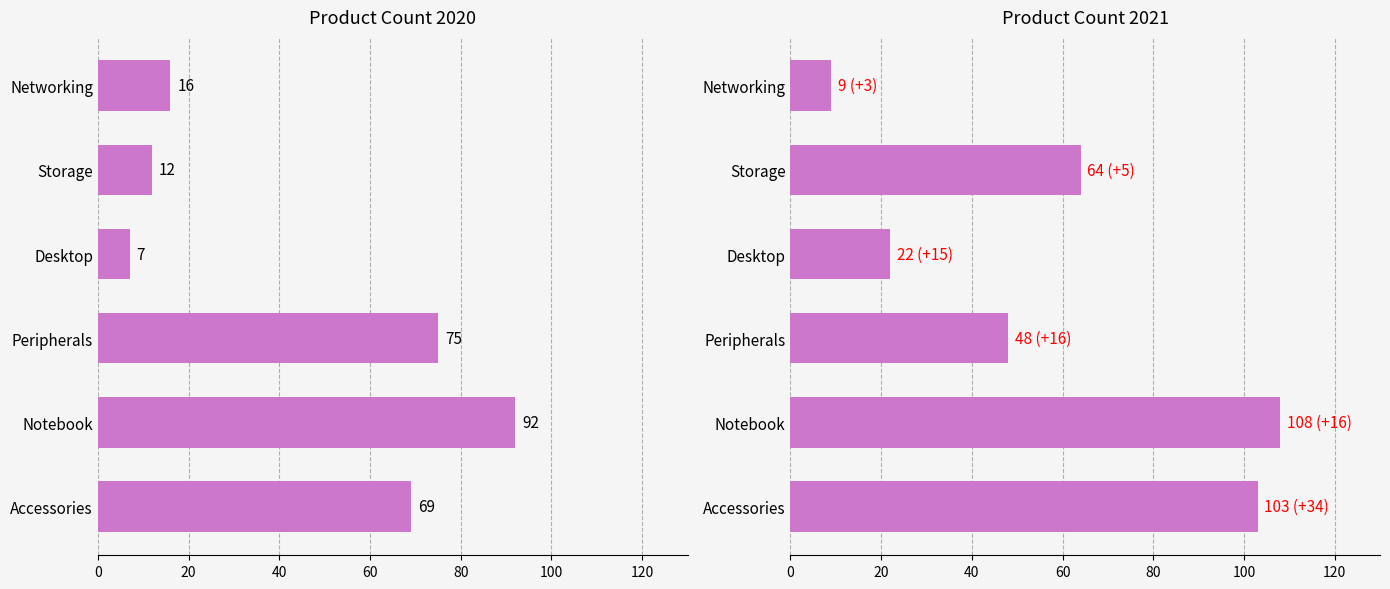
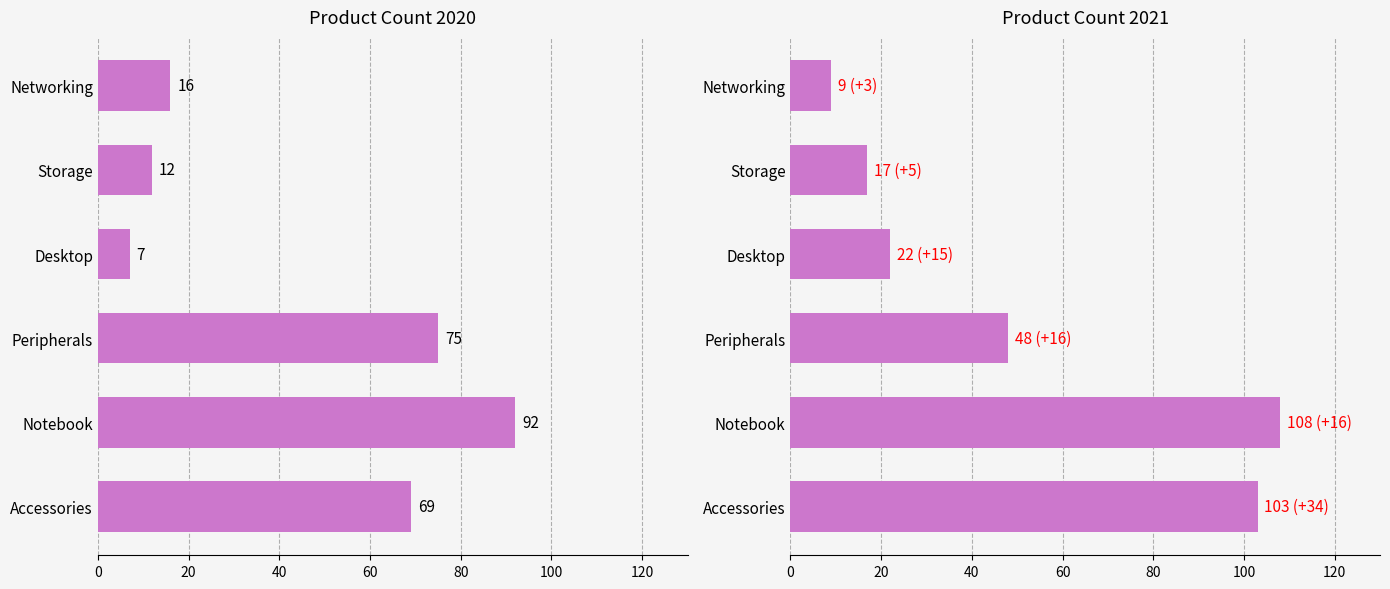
  {
    "Product Count 2020": {
      "Networking": 16,
      "Storage": 12,
      "Desktop": 7,
      "Peripherals": 75,
      "Notebook": 92,
      "Accessories": 69
    },
    "Product Count 2021": {
      "Networking": 9,
-     "Storage": 64,
+     "Storage": 17,
      "Desktop": 22,
      "Peripherals": 48,
      "Notebook": 108,
      "Accessories": 103
    }
  }
